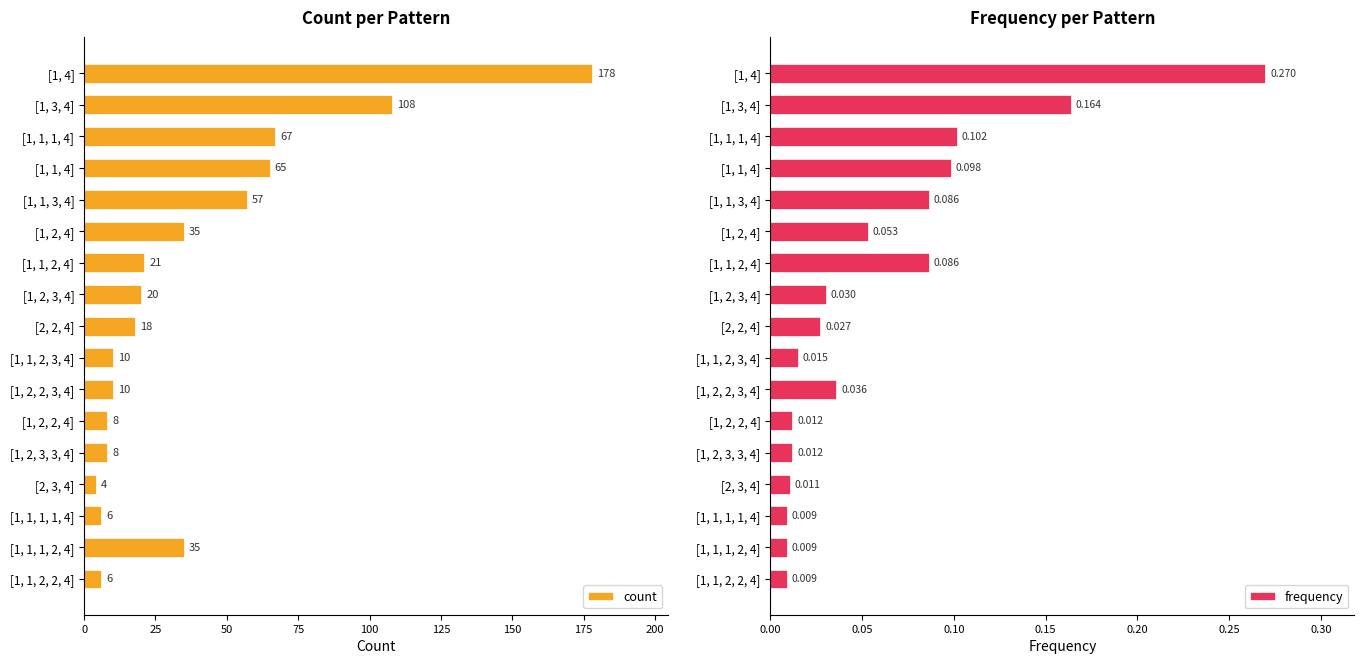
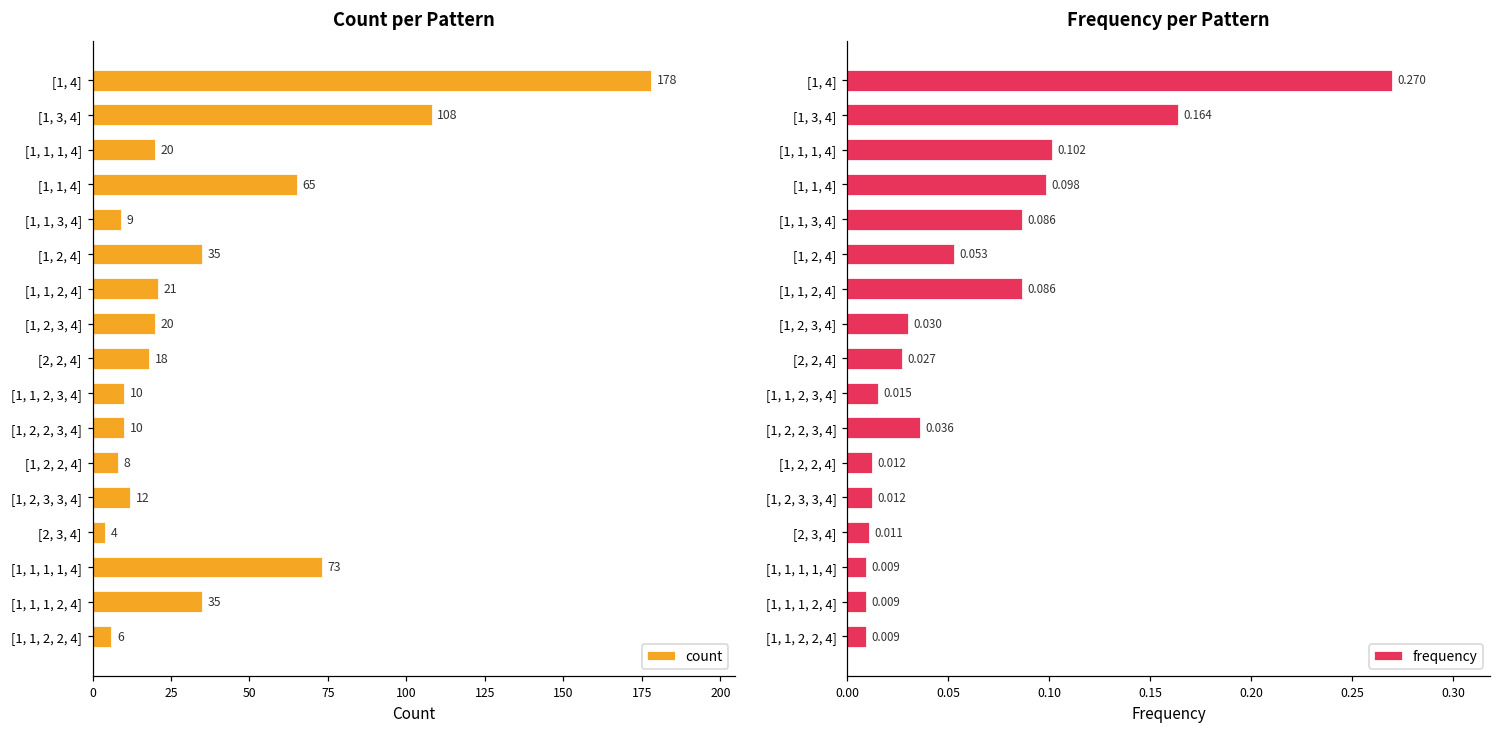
  {
    "Count per Pattern": {
      "[1, 4]": 178,
      "[1, 3, 4]": 108,
-     "[1, 1, 1, 4]": 67,
+     "[1, 1, 1, 4]": 20,
      "[1, 1, 4]": 65,
-     "[1, 1, 3, 4]": 57,
+     "[1, 1, 3, 4]": 9,
      "[1, 2, 4]": 35,
      "[1, 1, 2, 4]": 21,
      "[1, 2, 3, 4]": 20,
      "[2, 2, 4]": 18,
      "[1, 1, 2, 3, 4]": 10,
      "[1, 2, 2, 3, 4]": 10,
      "[1, 2, 2, 4]": 8,
-     "[1, 2, 3, 3, 4]": 8,
+     "[1, 2, 3, 3, 4]": 12,
      "[2, 3, 4]": 4,
-     "[1, 1, 1, 1, 4]": 6,
+     "[1, 1, 1, 1, 4]": 73,
      "[1, 1, 1, 2, 4]": 35,
      "[1, 1, 2, 2, 4]": 6
    },
    "Frequency per Pattern": {
      "[1, 4]": 0.270,
      "[1, 3, 4]": 0.164,
      "[1, 1, 1, 4]": 0.102,
      "[1, 1, 4]": 0.098,
      "[1, 1, 3, 4]": 0.086,
      "[1, 2, 4]": 0.053,
      "[1, 1, 2, 4]": 0.086,
      "[1, 2, 3, 4]": 0.030,
      "[2, 2, 4]": 0.027,
      "[1, 1, 2, 3, 4]": 0.015,
      "[1, 2, 2, 3, 4]": 0.036,
      "[1, 2, 2, 4]": 0.012,
      "[1, 2, 3, 3, 4]": 0.012,
      "[2, 3, 4]": 0.011,
      "[1, 1, 1, 1, 4]": 0.009,
      "[1, 1, 1, 2, 4]": 0.009,
      "[1, 1, 2, 2, 4]": 0.009
    }
  }
